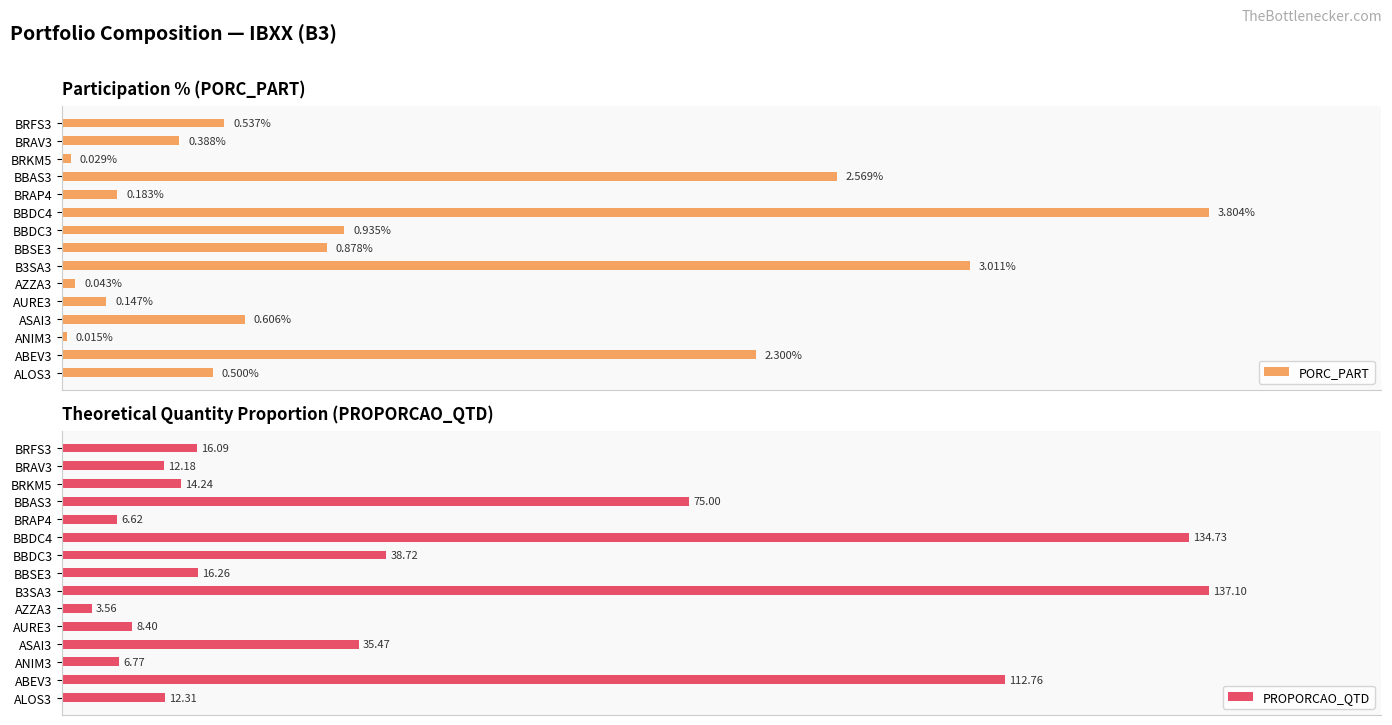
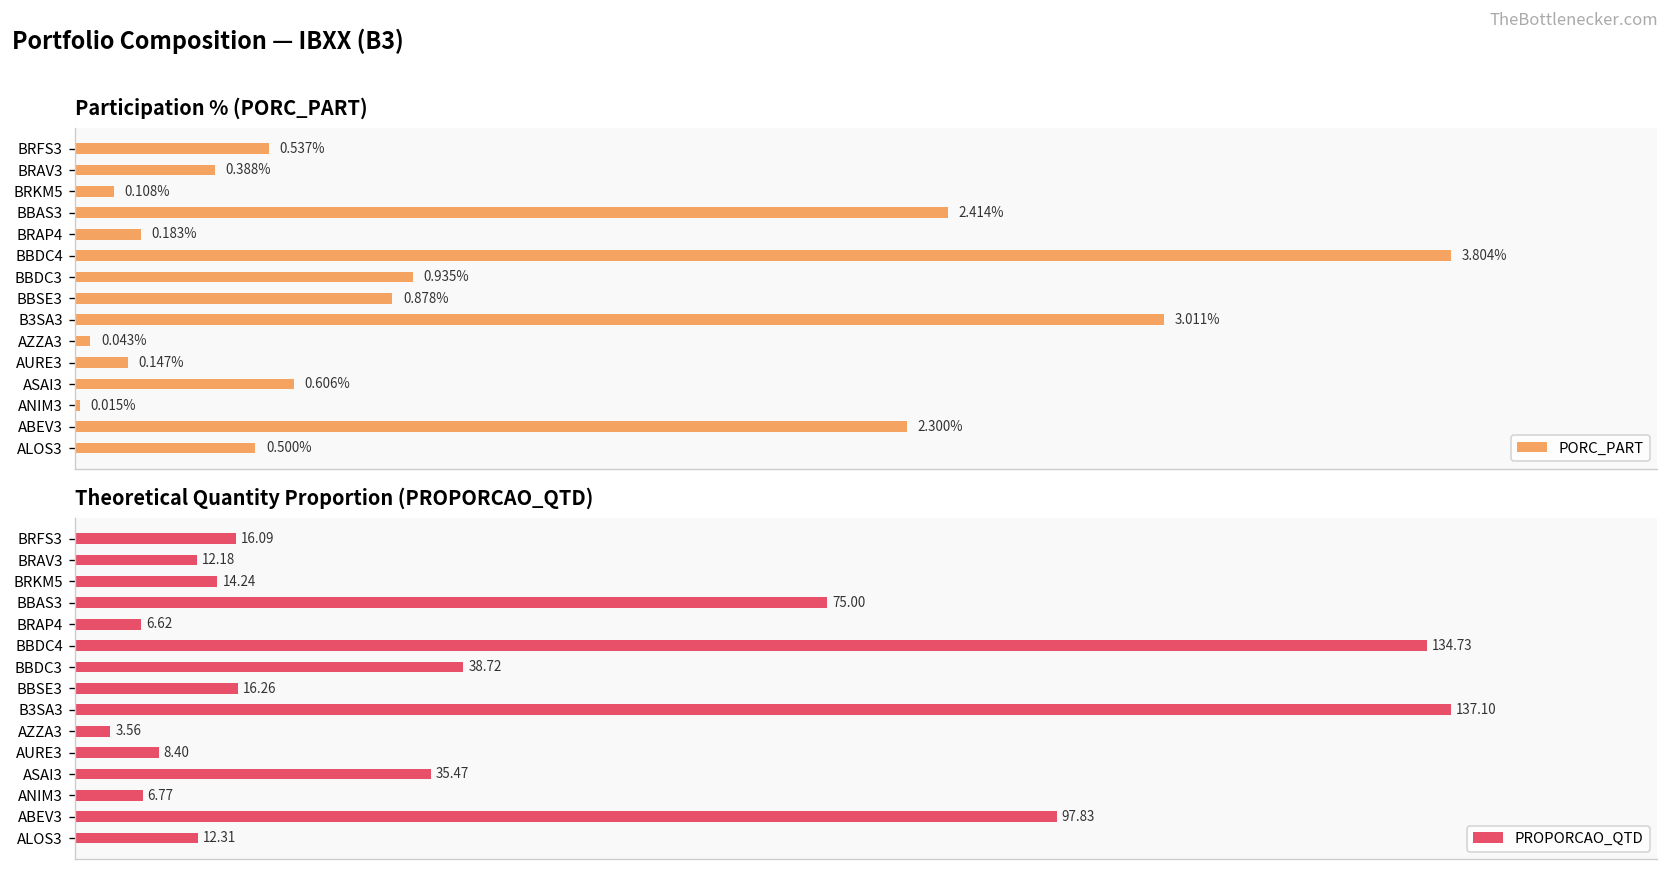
  {
    "Participation % (PORC_PART)": {
      "BRFS3": "0.537%",
      "BRAV3": "0.388%",
-     "BRKM5": "0.029%",
-     "BBAS3": "2.569%",
+     "BRKM5": "0.108%",
+     "BBAS3": "2.414%",
      "BRAP4": "0.183%",
      "BBDC4": "3.804%",
      "BBDC3": "0.935%",
      "BBSE3": "0.878%",
      "B3SA3": "3.011%",
      "AZZA3": "0.043%",
      "AURE3": "0.147%",
      "ASAI3": "0.606%",
      "ANIM3": "0.015%",
      "ABEV3": "2.300%",
      "ALOS3": "0.500%"
    },
    "Theoretical Quantity Proportion (PROPORCAO_QTD)": {
      "BRFS3": "16.09",
      "BRAV3": "12.18",
      "BRKM5": "14.24",
      "BBAS3": "75.00",
      "BRAP4": "6.62",
      "BBDC4": "134.73",
      "BBDC3": "38.72",
      "BBSE3": "16.26",
      "B3SA3": "137.10",
      "AZZA3": "3.56",
      "AURE3": "8.40",
      "ASAI3": "35.47",
      "ANIM3": "6.77",
-     "ABEV3": "112.76",
+     "ABEV3": "97.83",
      "ALOS3": "12.31"
    }
  }
